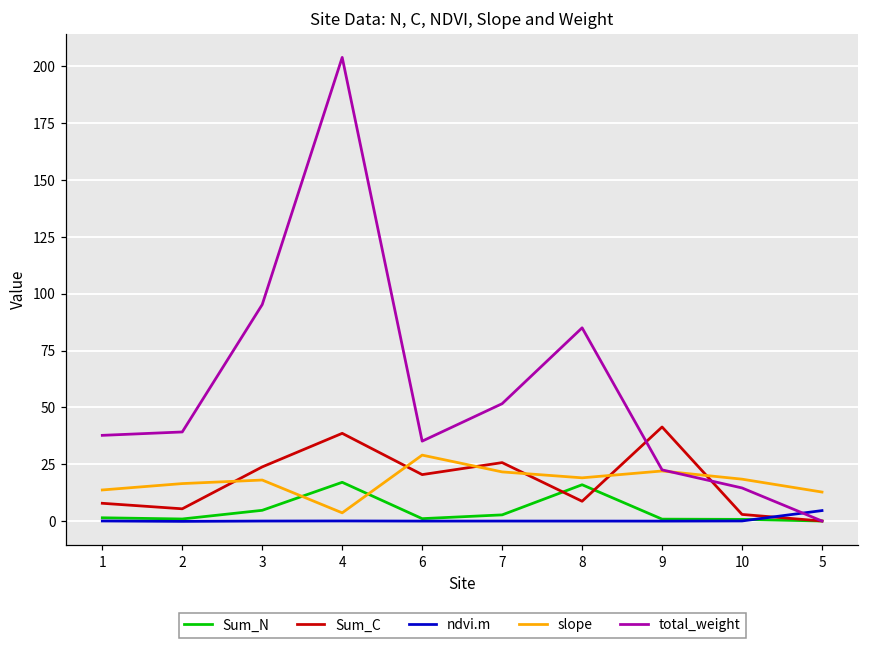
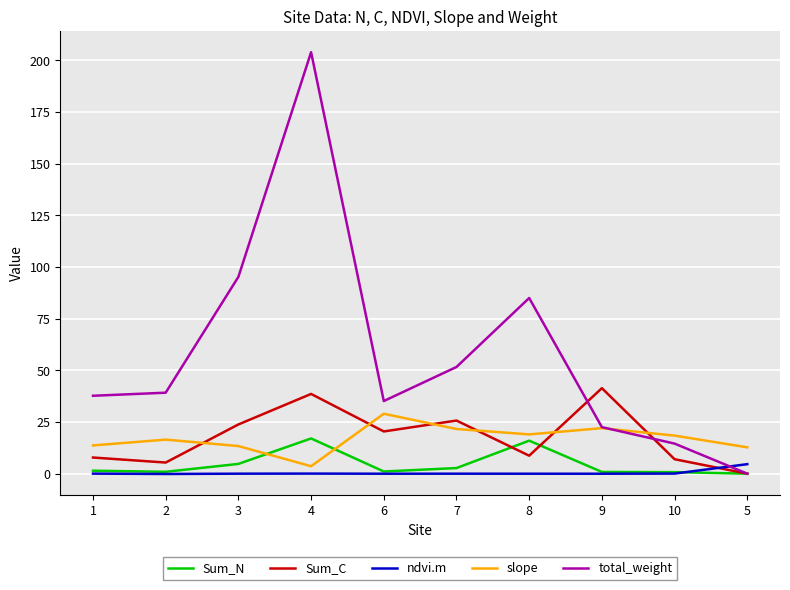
  {
    "Sum_N": {
      "1": 1,
      "3": 5,
      "4": 17,
      "7": 3,
      "8": 16
    },
    "Sum_C": {
      "1": 8,
      "2": 5,
      "3": 24,
      "4": 39,
      "6": 20,
      "7": 26,
      "8": 9,
      "9": 41,
-     "10": 3
+     "10": 7
    },
    "ndvi.m": {
      "1": 0,
      "3": 0,
      "4": 0,
      "7": 0,
      "8": 0,
      "5": 5
    },
    "slope": {
      "1": 14,
      "2": 16,
-     "3": 18,
+     "3": 13,
      "4": 4,
      "6": 29,
      "7": 22,
      "8": 19,
      "10": 18,
      "5": 13
    },
    "total_weight": {
      "1": 38,
      "2": 39,
      "3": 95,
      "4": 204,
      "6": 35,
      "7": 52,
      "8": 85,
      "10": 15
    }
  }
